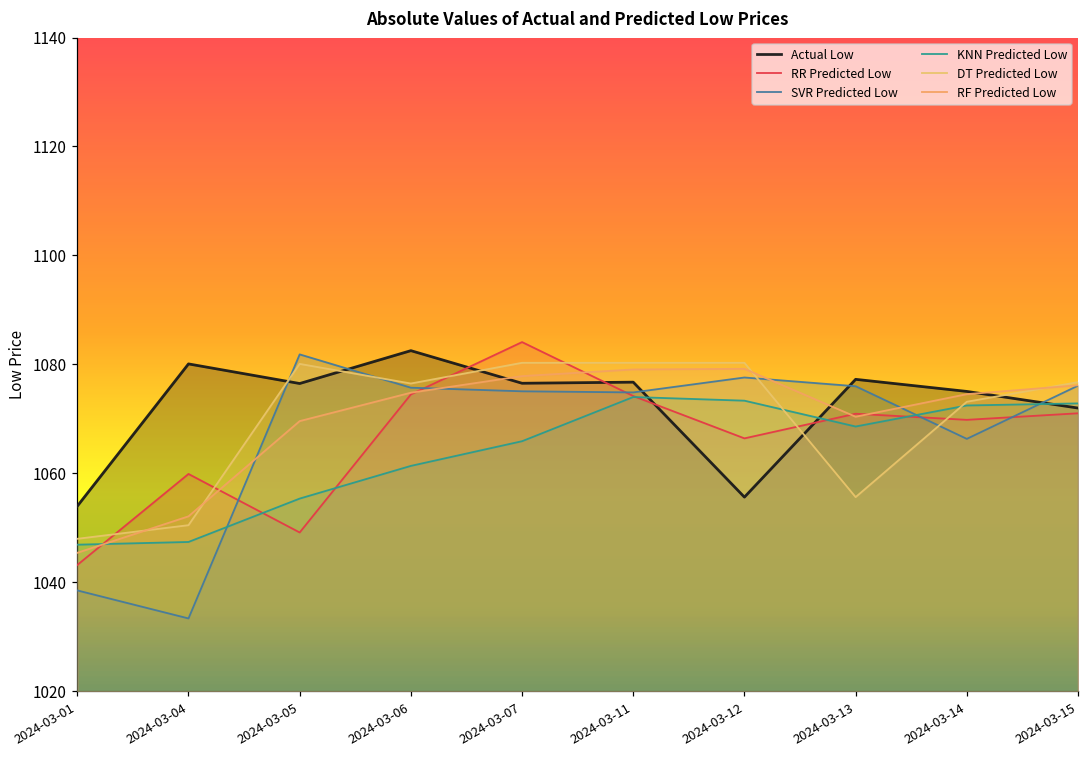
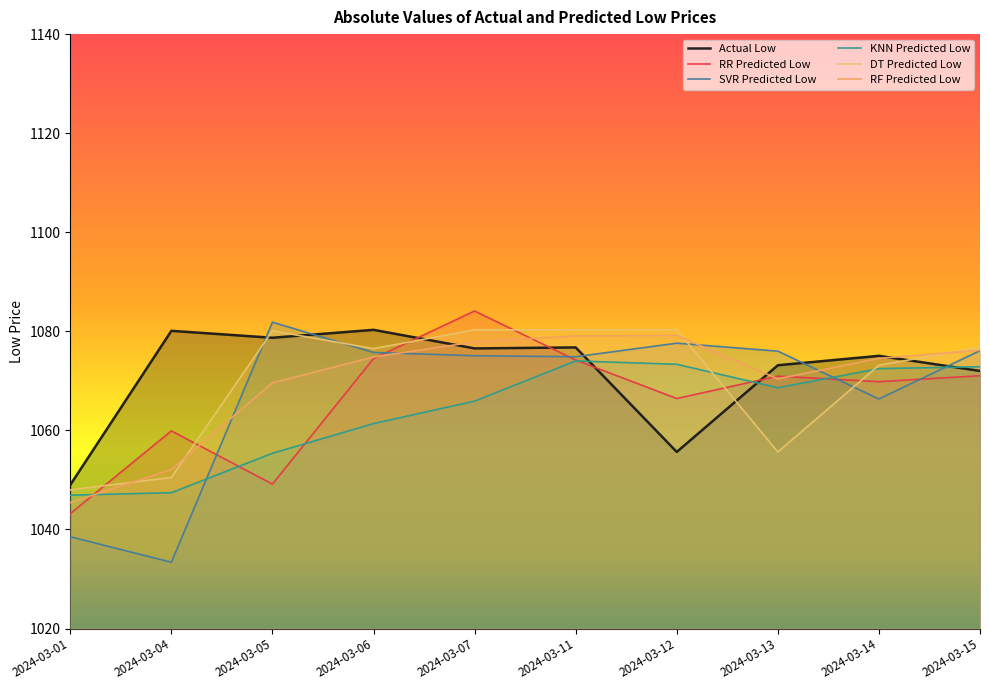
  {
    "Actual Low": {
-     "2024-03-01": 1054,
+     "2024-03-01": 1049,
      "2024-03-04": 1080,
-     "2024-03-05": 1077,
-     "2024-03-06": 1083,
+     "2024-03-05": 1079,
+     "2024-03-06": 1080,
      "2024-03-07": 1077,
      "2024-03-11": 1077,
      "2024-03-12": 1056,
-     "2024-03-13": 1077,
+     "2024-03-13": 1073,
      "2024-03-14": 1075,
      "2024-03-15": 1072
    },
    "RR Predicted Low": {
      "2024-03-01": 1043,
      "2024-03-04": 1060,
      "2024-03-05": 1049,
      "2024-03-07": 1084,
      "2024-03-12": 1066,
      "2024-03-13": 1071,
      "2024-03-14": 1070,
      "2024-03-15": 1071
    }
  }
